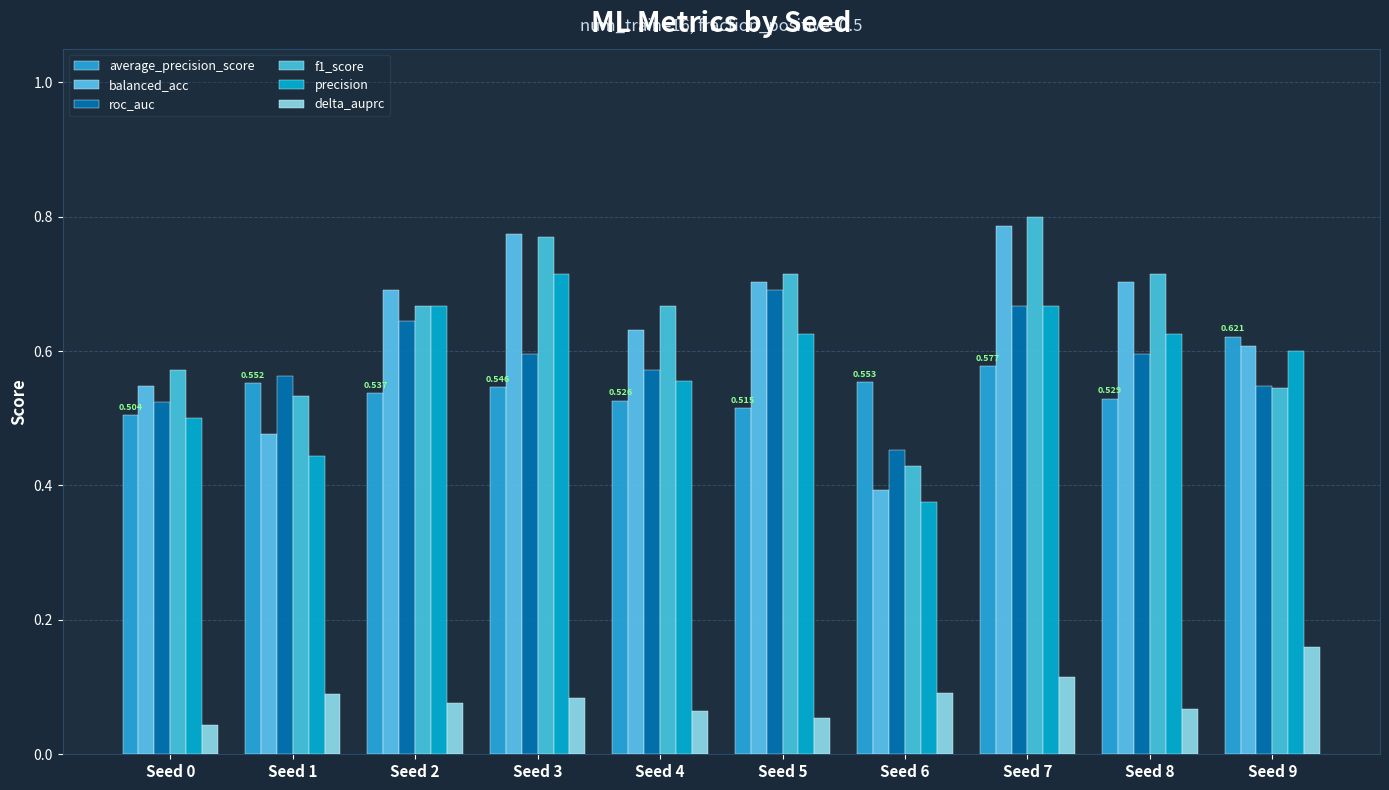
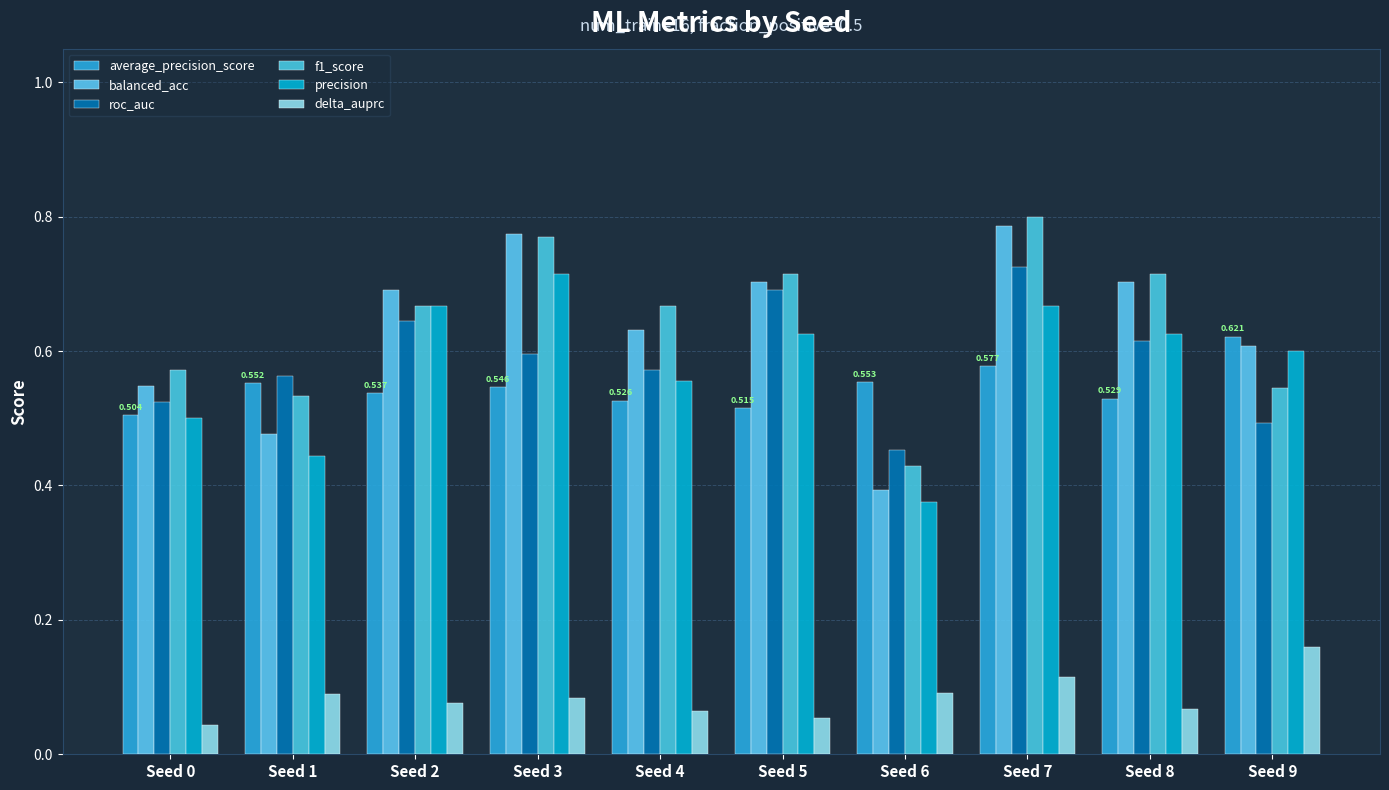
  {
    "roc_auc": {
      "Seed 0": 0.52,
      "Seed 1": 0.56,
      "Seed 2": 0.65,
      "Seed 3": 0.60,
      "Seed 4": 0.57,
      "Seed 5": 0.69,
      "Seed 6": 0.45,
-     "Seed 7": 0.67,
-     "Seed 8": 0.60,
-     "Seed 9": 0.55
+     "Seed 7": 0.72,
+     "Seed 8": 0.62,
+     "Seed 9": 0.49
    }
  }
